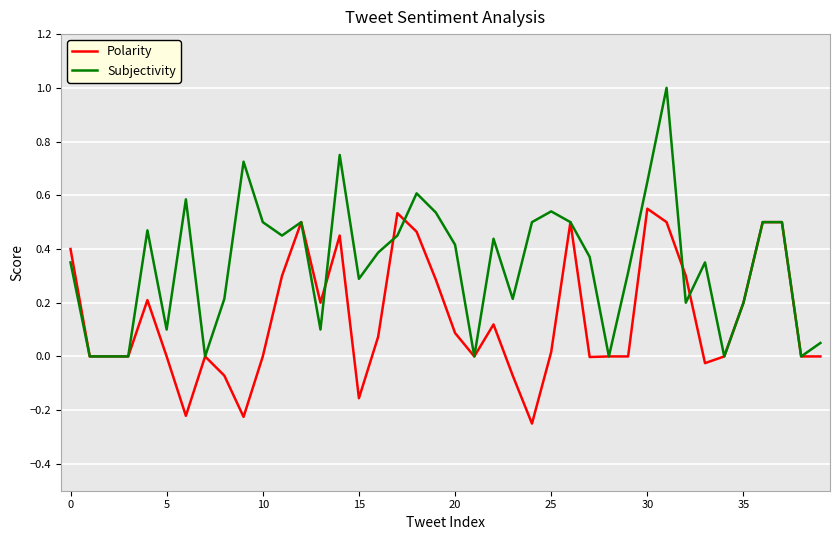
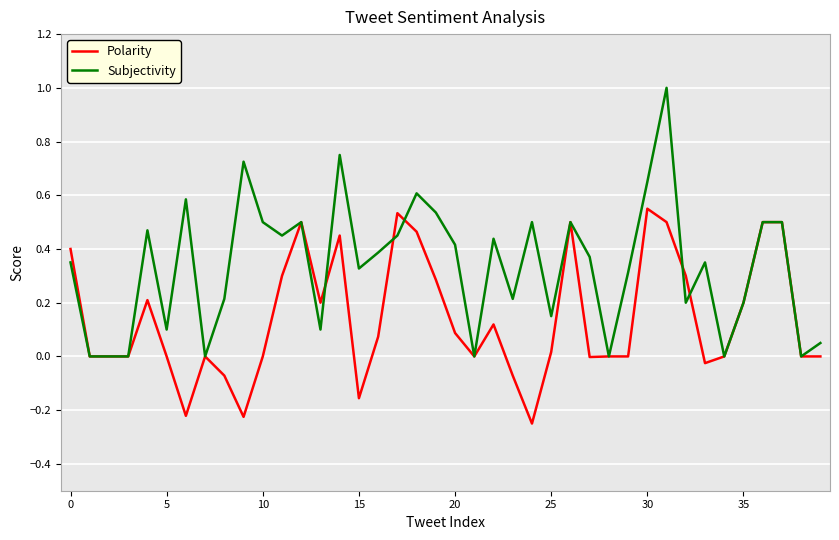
  {
    "Polarity": {
      "0": 0.40,
      "5": 0.00,
      "10": 0.00,
      "15": -0.16,
      "20": 0.09,
      "25": 0.02,
      "30": 0.55
    },
    "Subjectivity": {
      "0": 0.35,
      "5": 0.10,
      "10": 0.50,
-     "15": 0.29,
+     "15": 0.33,
      "20": 0.42,
-     "25": 0.54,
+     "25": 0.15,
      "30": 0.65
    }
  }
